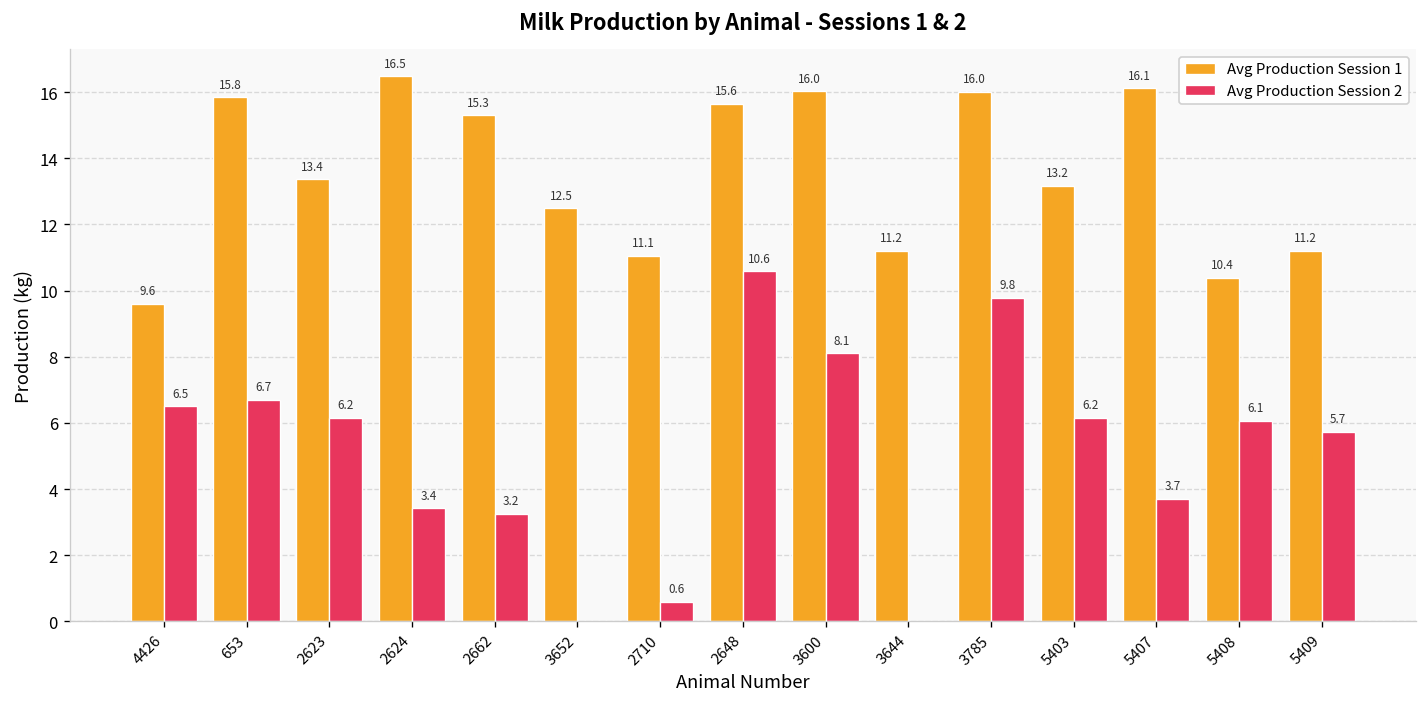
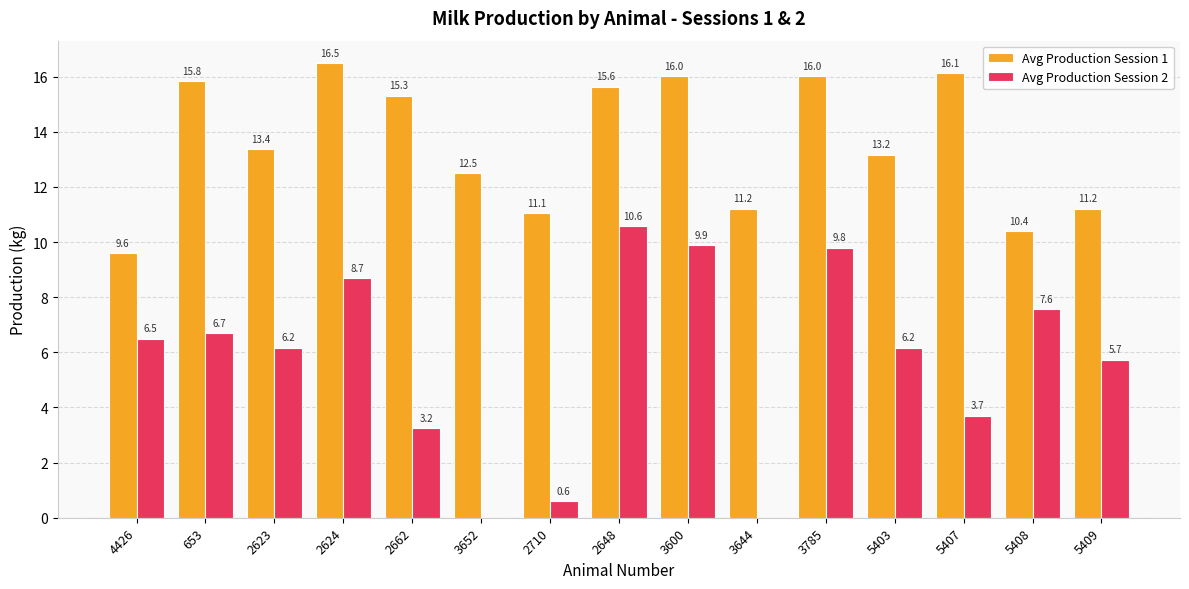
  {
    "Avg Production Session 1": {
      "4426": 9.6,
      "653": 15.8,
      "2623": 13.4,
      "2624": 16.5,
      "2662": 15.3,
      "3652": 12.5,
      "2710": 11.1,
      "2648": 15.6,
      "3600": 16.0,
      "3644": 11.2,
      "3785": 16.0,
      "5403": 13.2,
      "5407": 16.1,
      "5408": 10.4,
      "5409": 11.2
    },
    "Avg Production Session 2": {
      "4426": 6.5,
      "653": 6.7,
      "2623": 6.2,
-     "2624": 3.4,
+     "2624": 8.7,
      "2662": 3.2,
      "2710": 0.6,
      "2648": 10.6,
-     "3600": 8.1,
+     "3600": 9.9,
      "3785": 9.8,
      "5403": 6.2,
      "5407": 3.7,
-     "5408": 6.1,
+     "5408": 7.6,
      "5409": 5.7
    }
  }
